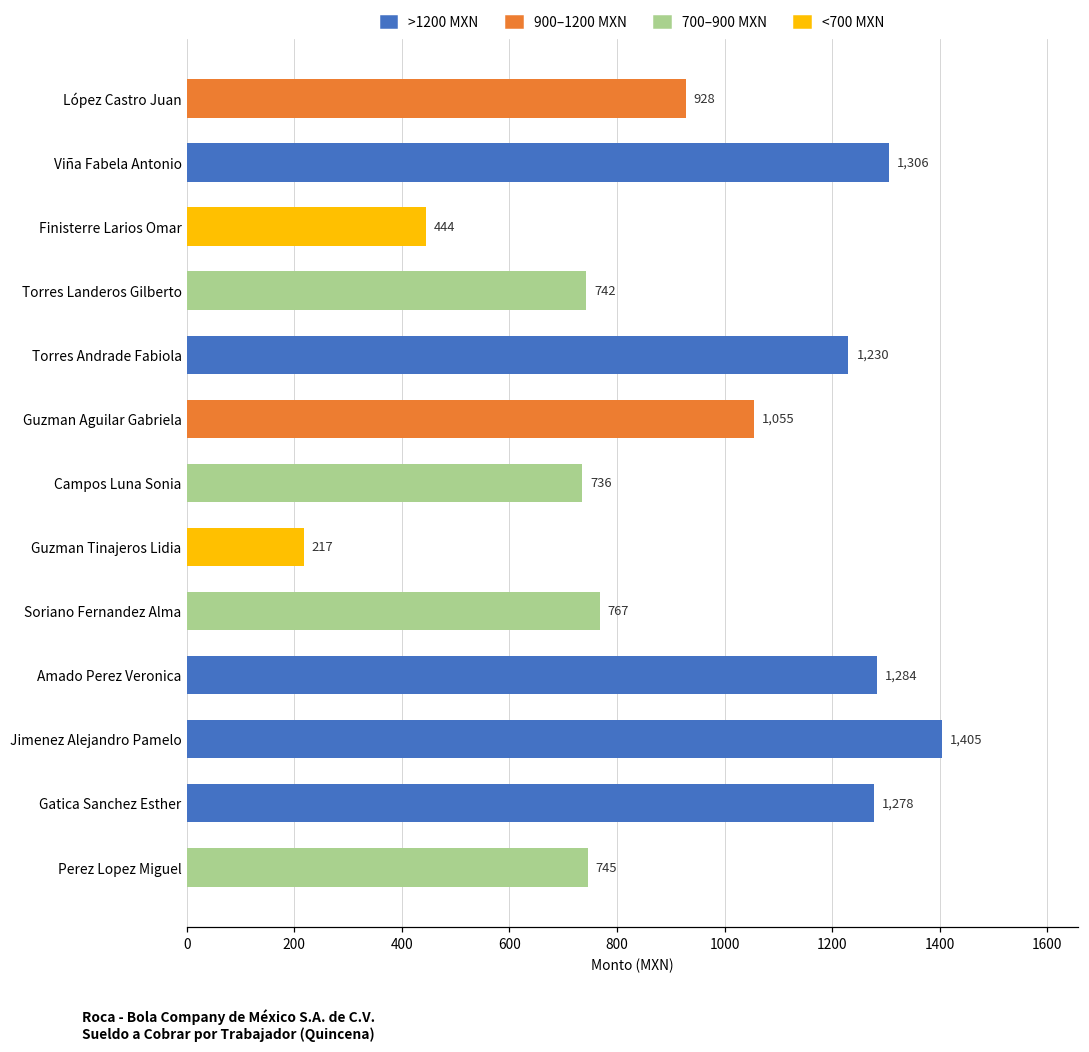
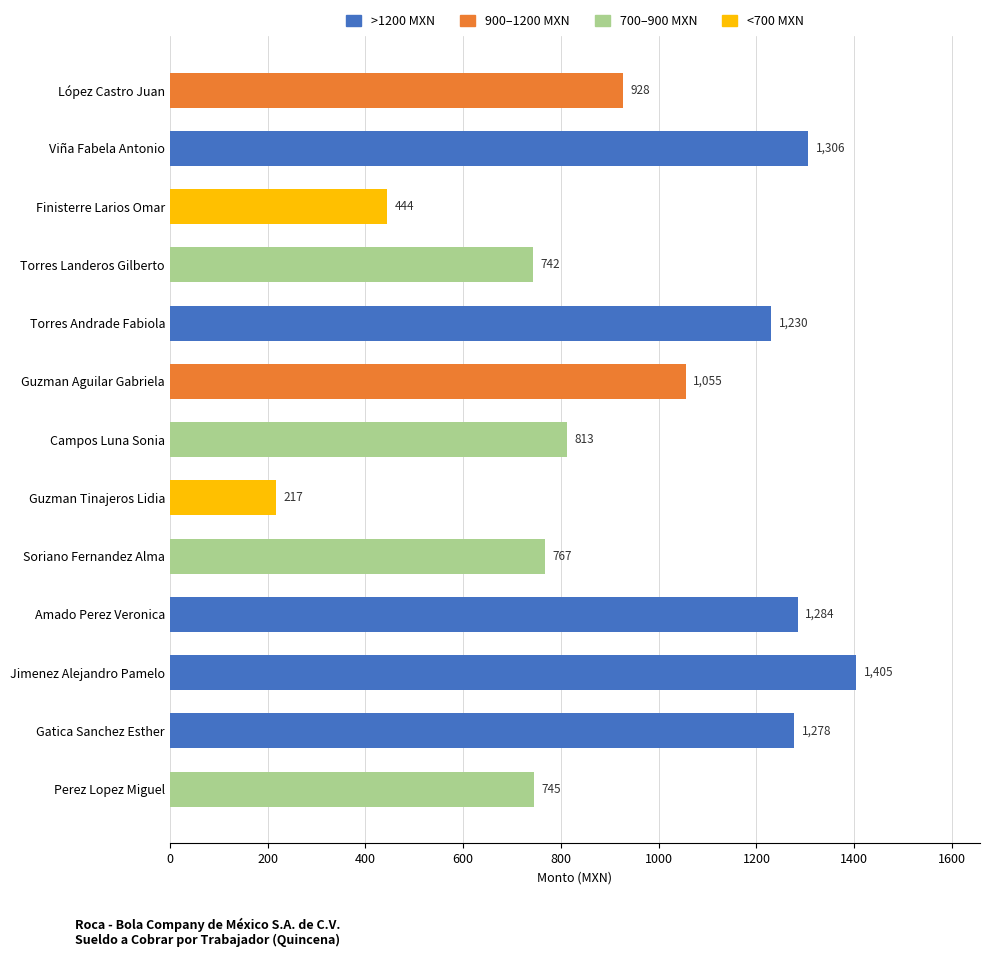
  {
    "López Castro Juan": "928",
    "Viña Fabela Antonio": "1,306",
    "Finisterre Larios Omar": "444",
    "Torres Landeros Gilberto": "742",
    "Torres Andrade Fabiola": "1,230",
    "Guzman Aguilar Gabriela": "1,055",
-   "Campos Luna Sonia": "736",
+   "Campos Luna Sonia": "813",
    "Guzman Tinajeros Lidia": "217",
    "Soriano Fernandez Alma": "767",
    "Amado Perez Veronica": "1,284",
    "Jimenez Alejandro Pamelo": "1,405",
    "Gatica Sanchez Esther": "1,278",
    "Perez Lopez Miguel": "745"
  }
